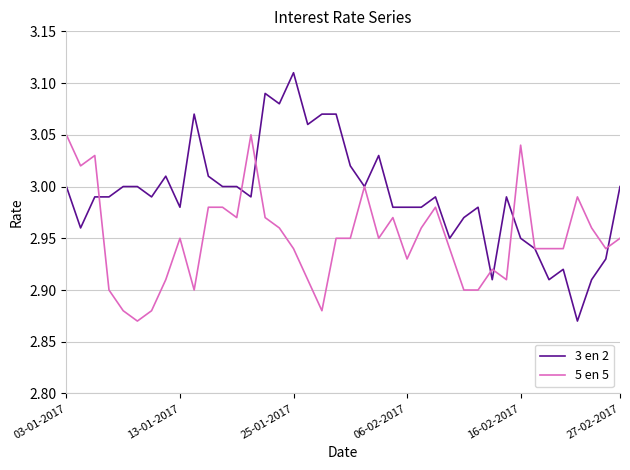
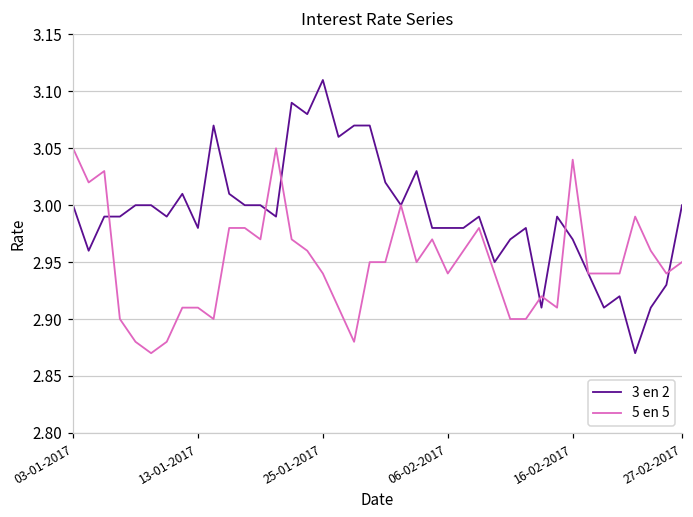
  {
    "3 en 2": {
      "03-01-2017": 3.00,
      "13-01-2017": 2.98,
      "25-01-2017": 3.11,
      "06-02-2017": 2.98,
-     "16-02-2017": 2.95,
+     "16-02-2017": 2.97,
      "27-02-2017": 3.00
    },
    "5 en 5": {
      "03-01-2017": 3.05,
-     "13-01-2017": 2.95,
+     "13-01-2017": 2.91,
      "25-01-2017": 2.94,
-     "06-02-2017": 2.93,
+     "06-02-2017": 2.94,
      "16-02-2017": 3.04,
      "27-02-2017": 2.95
    }
  }
